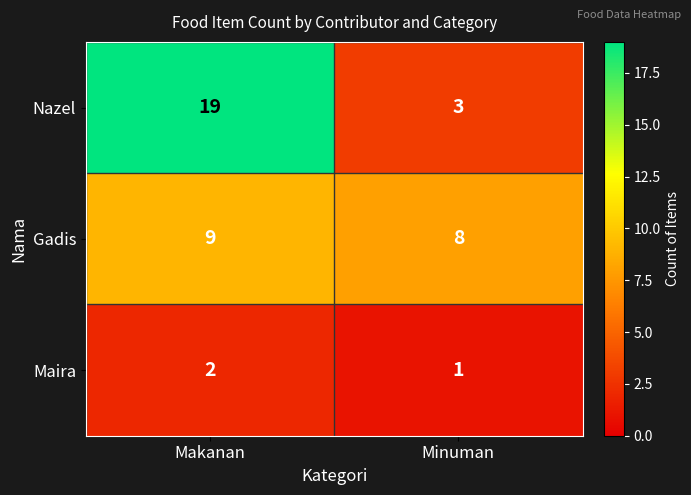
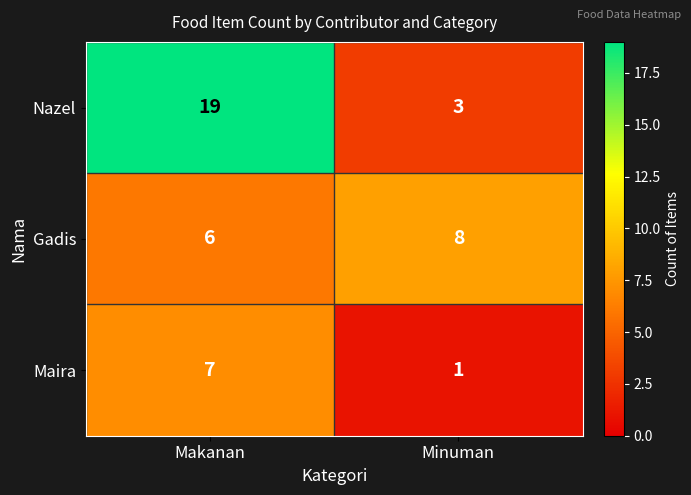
  {
    "Nazel": {
      "Makanan": 19,
      "Minuman": 3
    },
    "Gadis": {
-     "Makanan": 9,
+     "Makanan": 6,
      "Minuman": 8
    },
    "Maira": {
-     "Makanan": 2,
+     "Makanan": 7,
      "Minuman": 1
    }
  }
